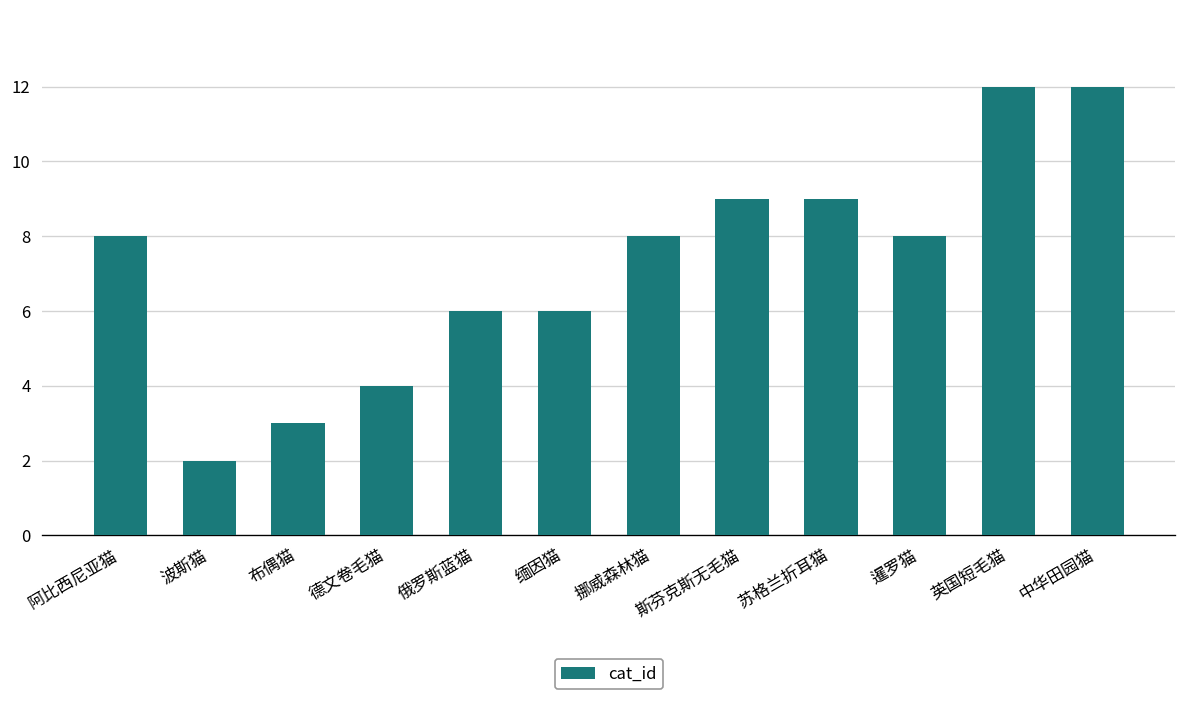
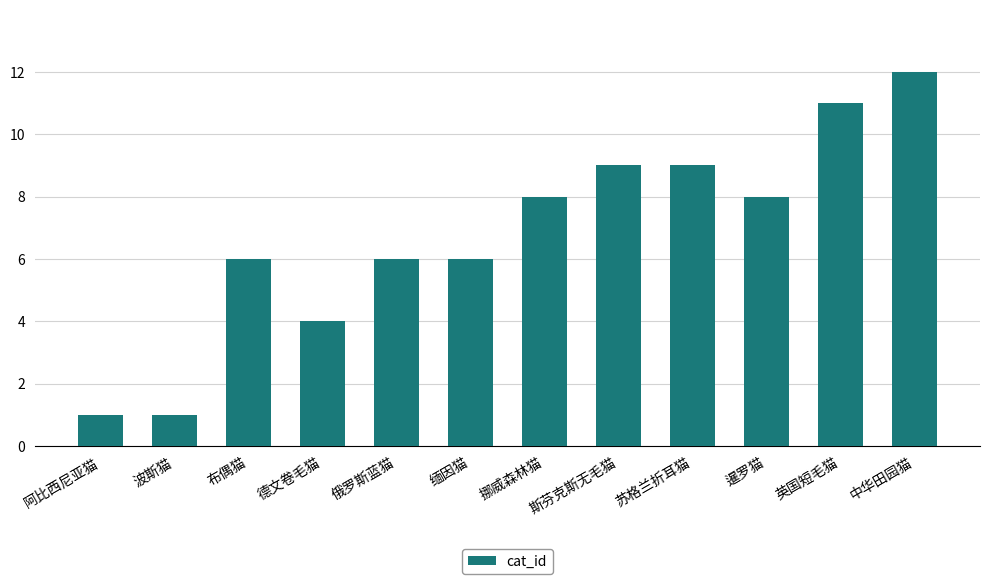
  {
-   "阿比西尼亚猫": 8,
-   "波斯猫": 2,
-   "布偶猫": 3,
+   "阿比西尼亚猫": 1,
+   "波斯猫": 1,
+   "布偶猫": 6,
    "德文卷毛猫": 4,
    "俄罗斯蓝猫": 6,
    "缅因猫": 6,
    "挪威森林猫": 8,
    "斯芬克斯无毛猫": 9,
    "苏格兰折耳猫": 9,
    "暹罗猫": 8,
-   "英国短毛猫": 12,
+   "英国短毛猫": 11,
    "中华田园猫": 12
  }
